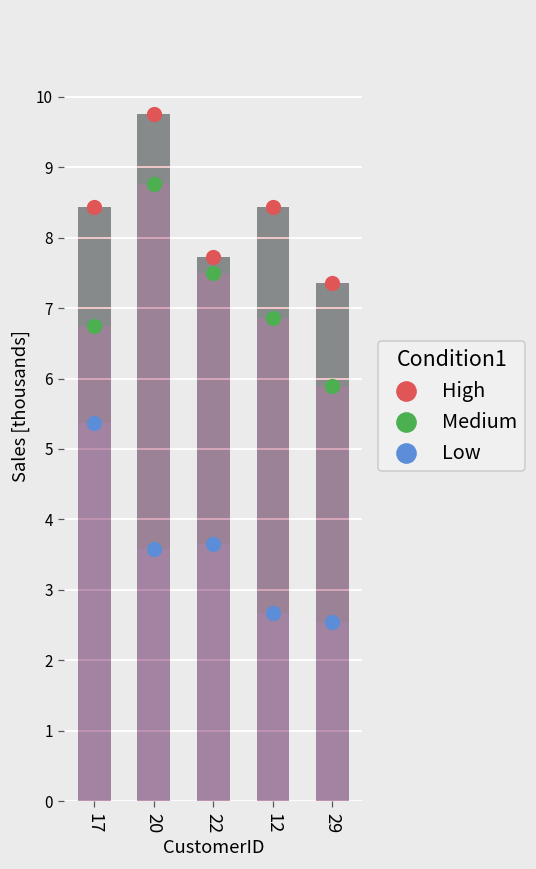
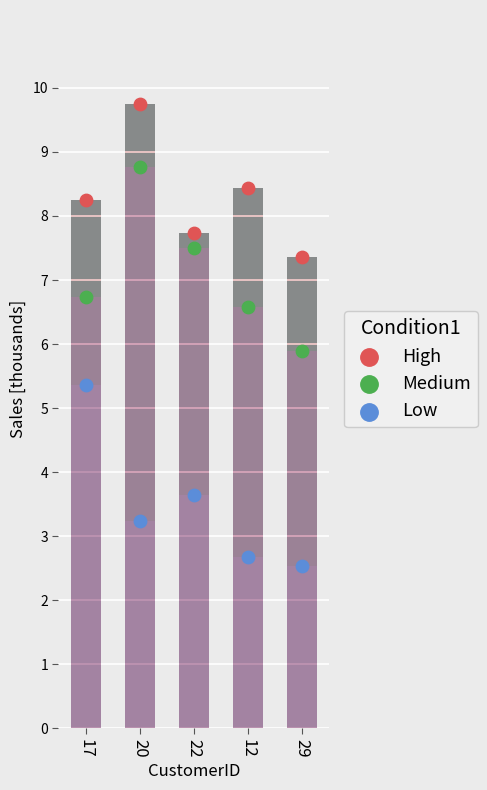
  {
    "High": {
-     "17": 8.4,
+     "17": 8.3,
      "20": 9.8,
      "22": 7.7,
      "12": 8.4,
      "29": 7.4
    },
    "Medium": {
-     "12": 6.9
+     "12": 6.6
    },
    "Low": {
-     "20": 3.6
+     "20": 3.2
    }
  }
